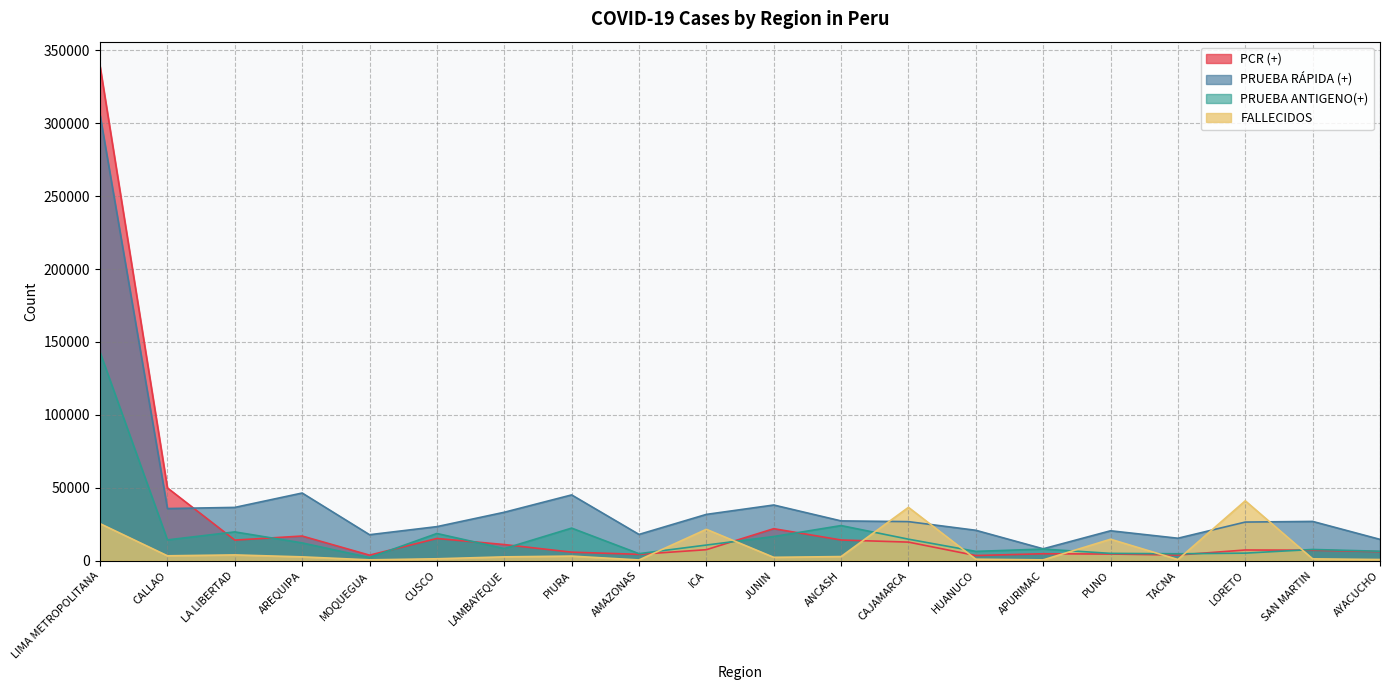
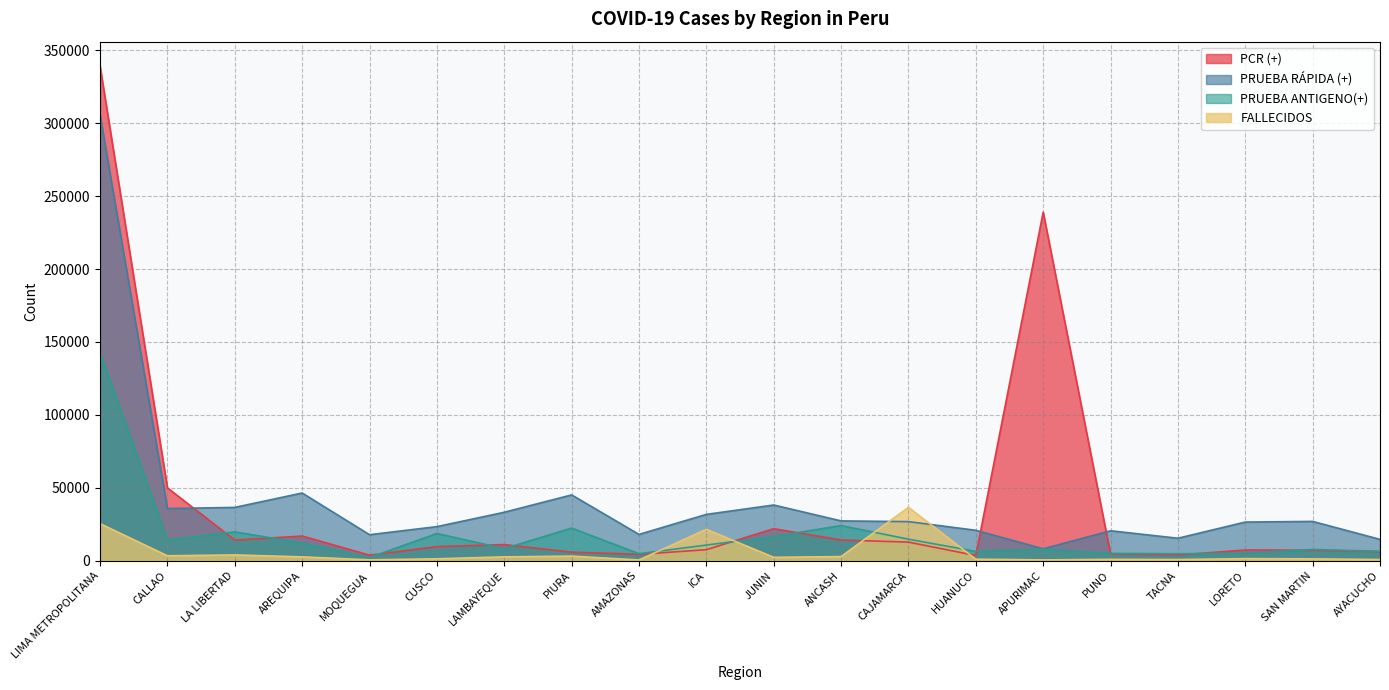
  {
    "PCR (+)": {
      "LIMA METROPOLITANA": 339000,
      "CALLAO": 50000,
      "LA LIBERTAD": 14000,
      "AREQUIPA": 17000,
-     "CUSCO": 15000,
+     "CUSCO": 10000,
      "LAMBAYEQUE": 11000,
      "PIURA": 6000,
      "ICA": 8000,
      "JUNIN": 22000,
      "ANCASH": 14000,
      "CAJAMARCA": 13000,
      "HUANUCO": 4000,
-     "APURIMAC": 5000,
+     "APURIMAC": 239000,
      "LORETO": 7000
    },
    "FALLECIDOS": {
      "LIMA METROPOLITANA": 25000,
      "CALLAO": 3000,
      "LA LIBERTAD": 4000,
      "AREQUIPA": 3000,
      "CUSCO": 1000,
      "LAMBAYEQUE": 3000,
      "PIURA": 3000,
      "AMAZONAS": 0,
      "ICA": 22000,
      "JUNIN": 2000,
      "ANCASH": 3000,
      "CAJAMARCA": 37000,
      "HUANUCO": 1000,
      "APURIMAC": 1000,
-     "PUNO": 15000,
+     "PUNO": 1000,
      "TACNA": 1000,
-     "LORETO": 41000,
+     "LORETO": 1000,
      "SAN MARTIN": 1000,
      "AYACUCHO": 1000
    }
  }
